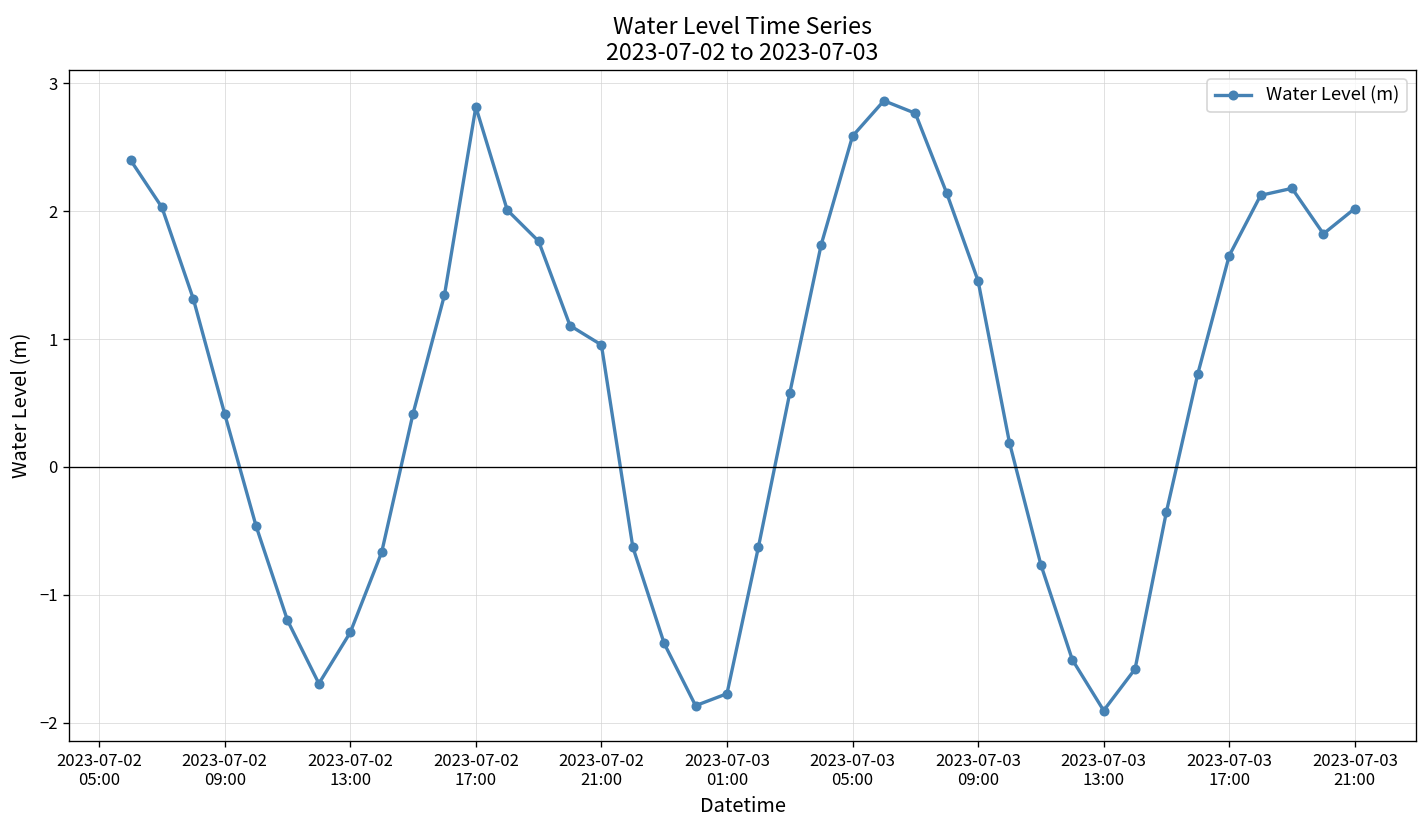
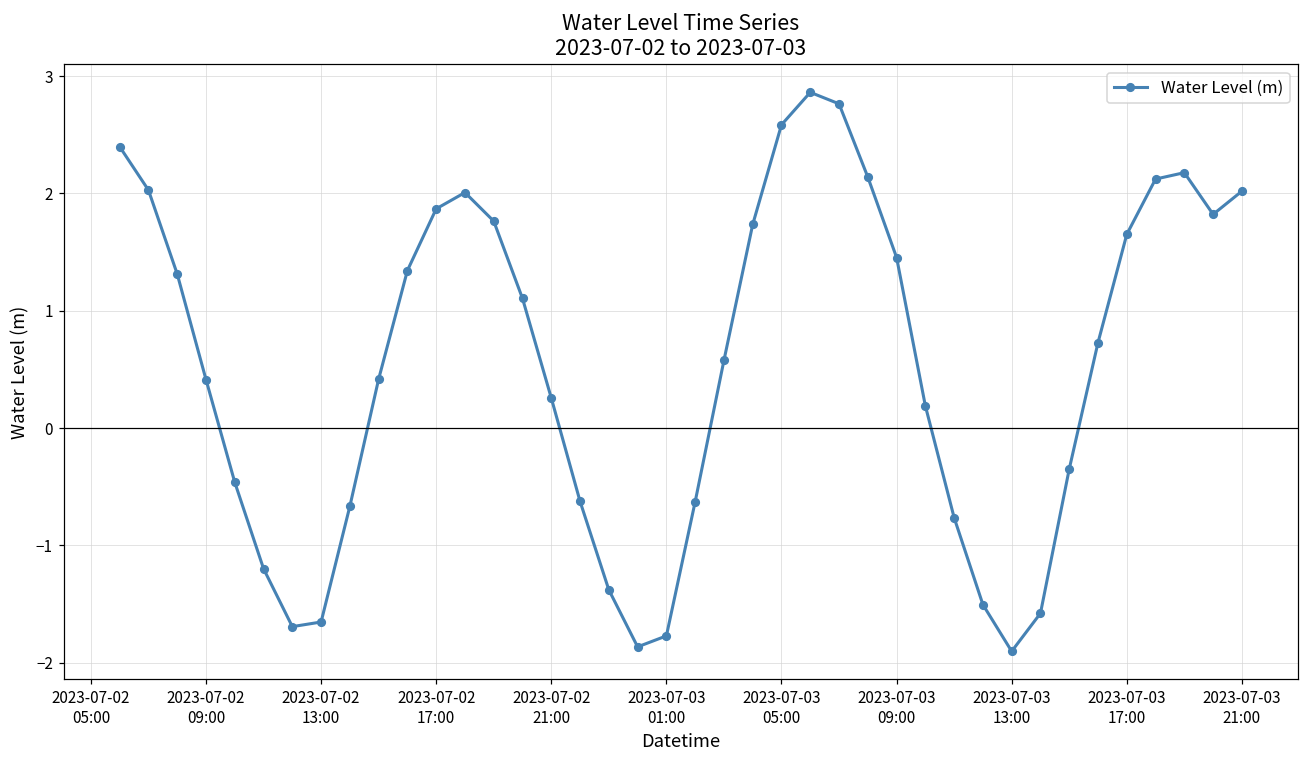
  {
    "2023-07-02 09:00": 0.41,
-   "2023-07-02 13:00": -1.29,
-   "2023-07-02 17:00": 2.81,
-   "2023-07-02 21:00": 0.95,
+   "2023-07-02 13:00": -1.65,
+   "2023-07-02 17:00": 1.87,
+   "2023-07-02 21:00": 0.26,
    "2023-07-03 01:00": -1.77,
    "2023-07-03 05:00": 2.58,
    "2023-07-03 09:00": 1.45,
    "2023-07-03 13:00": -1.90,
    "2023-07-03 17:00": 1.65,
    "2023-07-03 21:00": 2.02
  }
